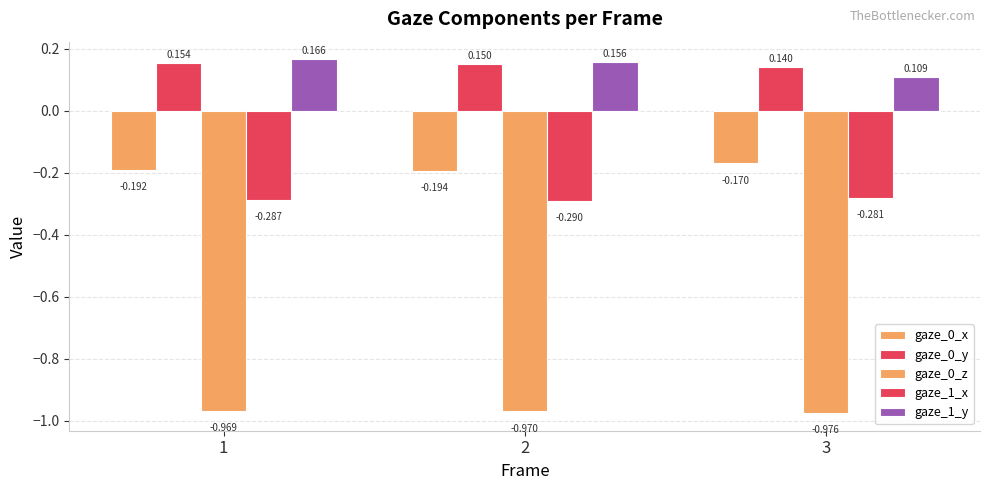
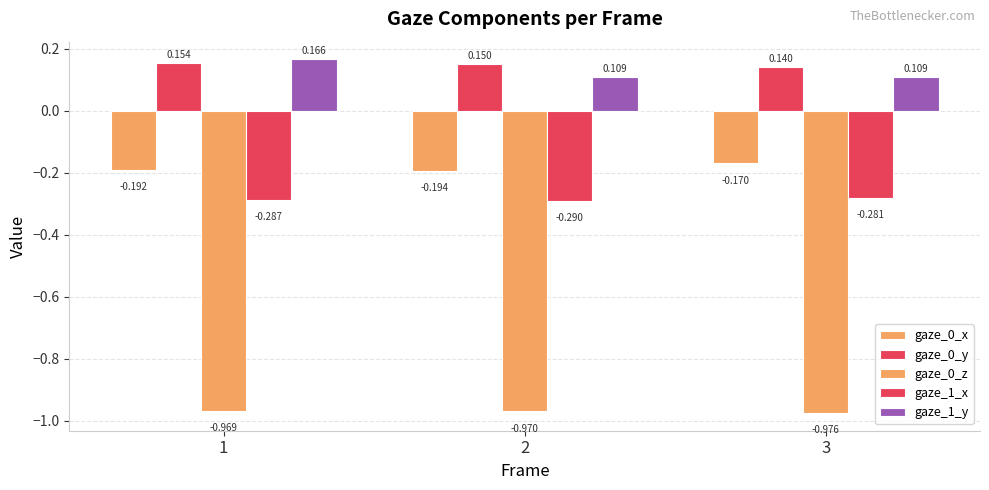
  {
    "gaze_1_y": {
      "1": 0.166,
-     "2": 0.156,
+     "2": 0.109,
      "3": 0.109
    }
  }
